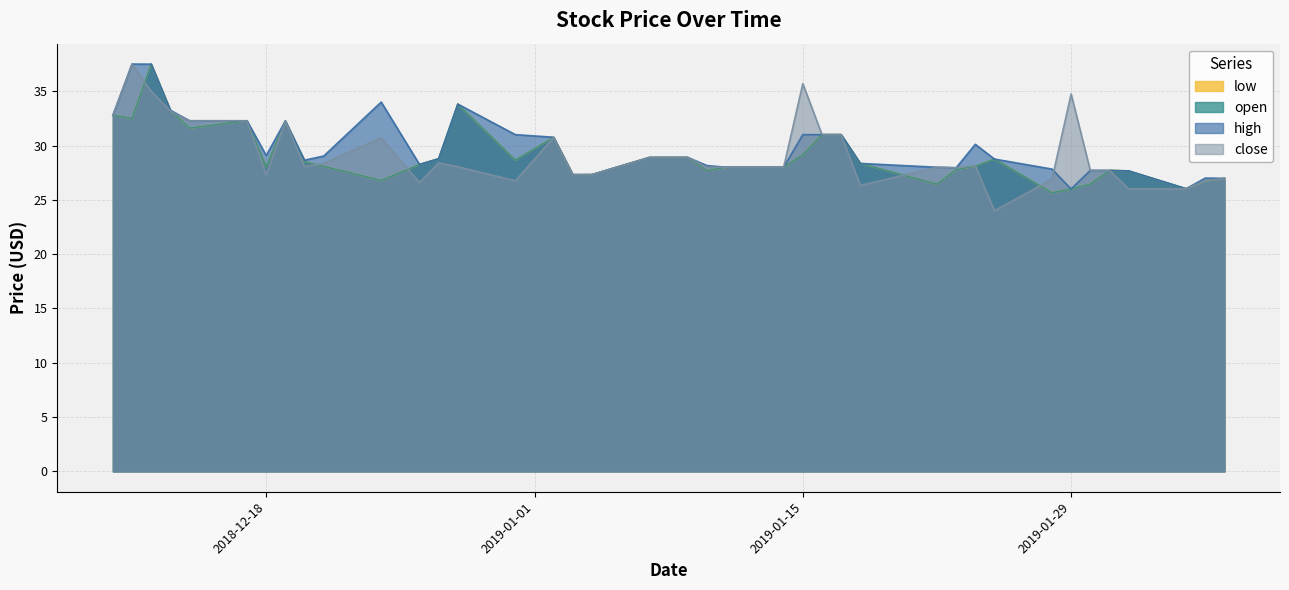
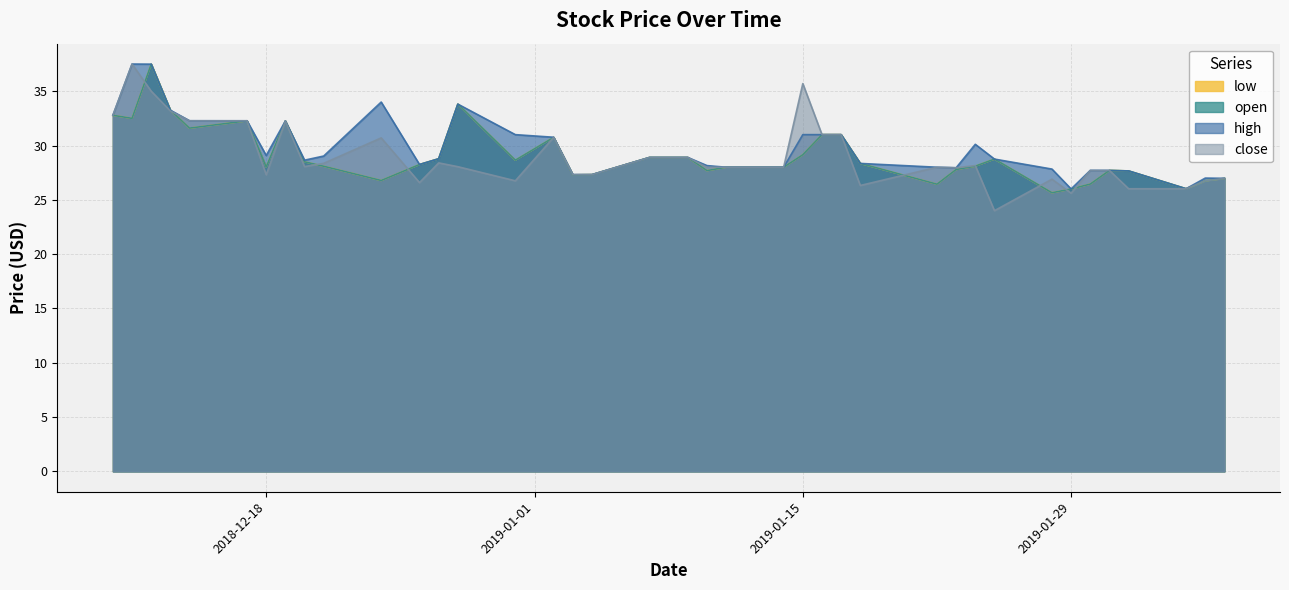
  {
    "close": {
      "2018-12-18": 27.3,
      "2019-01-15": 35.7,
-     "2019-01-29": 34.7
+     "2019-01-29": 25.6
    }
  }
